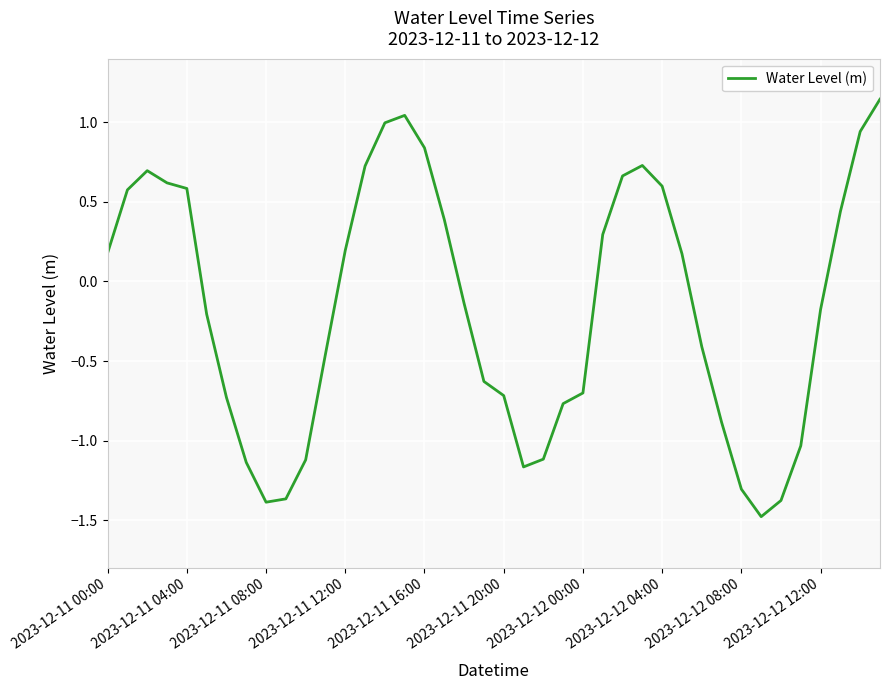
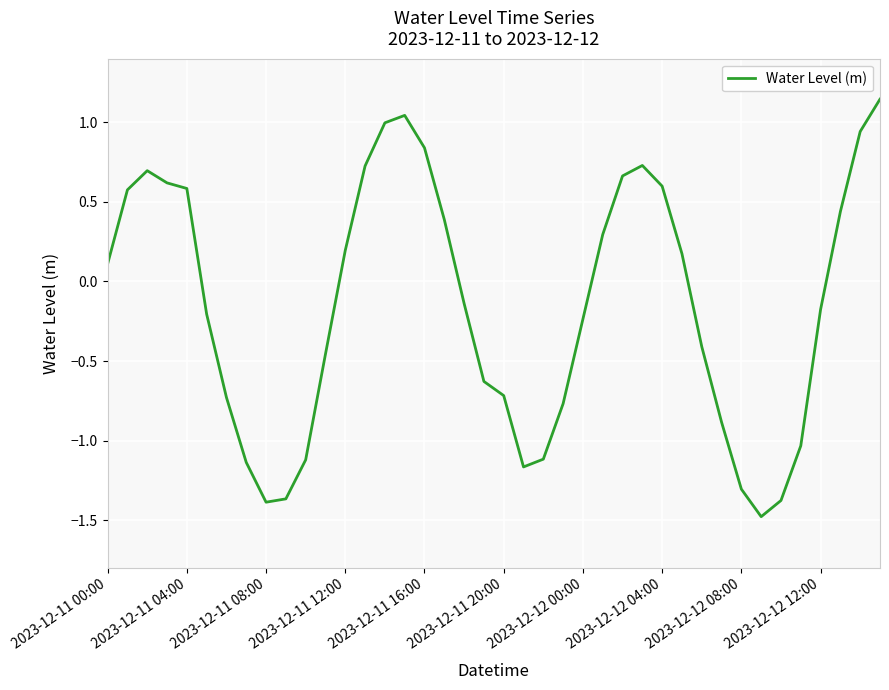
  {
-   "2023-12-11 00:00": 0.18,
+   "2023-12-11 00:00": 0.11,
    "2023-12-11 04:00": 0.58,
    "2023-12-11 08:00": -1.39,
    "2023-12-11 12:00": 0.20,
    "2023-12-11 16:00": 0.84,
    "2023-12-11 20:00": -0.72,
-   "2023-12-12 00:00": -0.70,
+   "2023-12-12 00:00": -0.24,
    "2023-12-12 04:00": 0.60,
    "2023-12-12 08:00": -1.30,
    "2023-12-12 12:00": -0.18
  }
